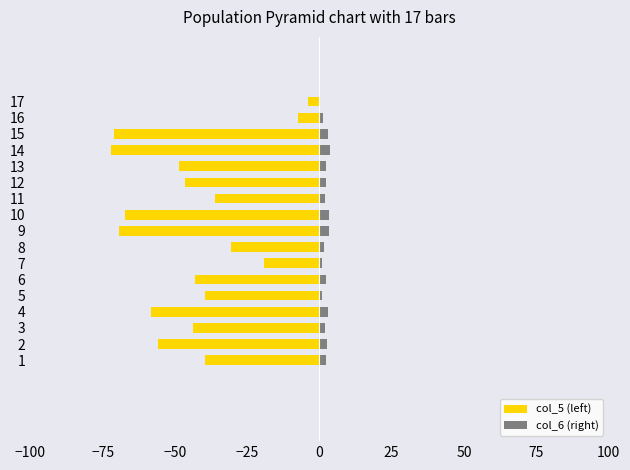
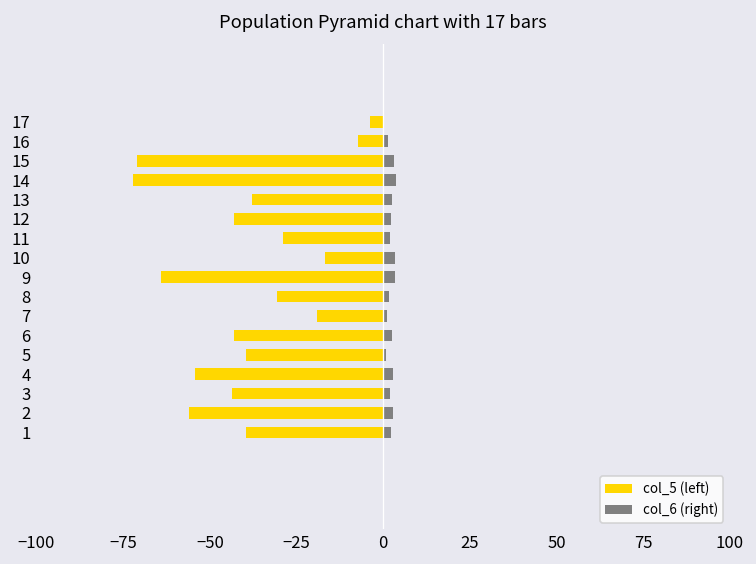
  {
    "col_5 (left)": {
      "17": -4,
      "16": -7,
      "15": -71,
      "14": -72,
-     "13": -49,
-     "12": -47,
-     "11": -36,
-     "10": -67,
-     "9": -69,
+     "13": -38,
+     "12": -43,
+     "11": -29,
+     "10": -17,
+     "9": -64,
      "8": -31,
      "7": -19,
      "6": -43,
      "5": -40,
-     "4": -58,
+     "4": -54,
      "3": -44,
      "2": -56,
      "1": -39
    },
    "col_6 (right)": {
      "16": 1,
      "15": 3,
      "14": 4,
      "13": 2,
      "12": 2,
      "11": 2,
      "10": 3,
      "9": 3,
      "8": 2,
      "7": 1,
      "6": 2,
      "4": 3,
      "3": 2,
      "2": 3,
      "1": 2
    }
  }
